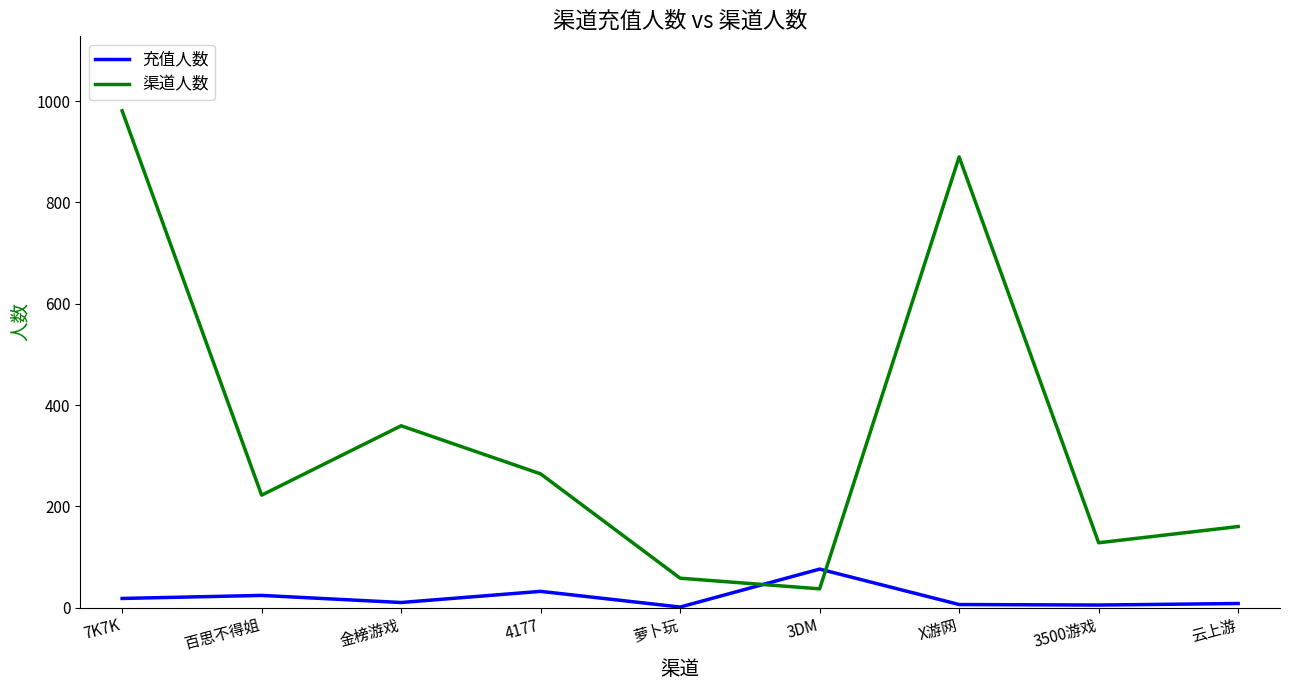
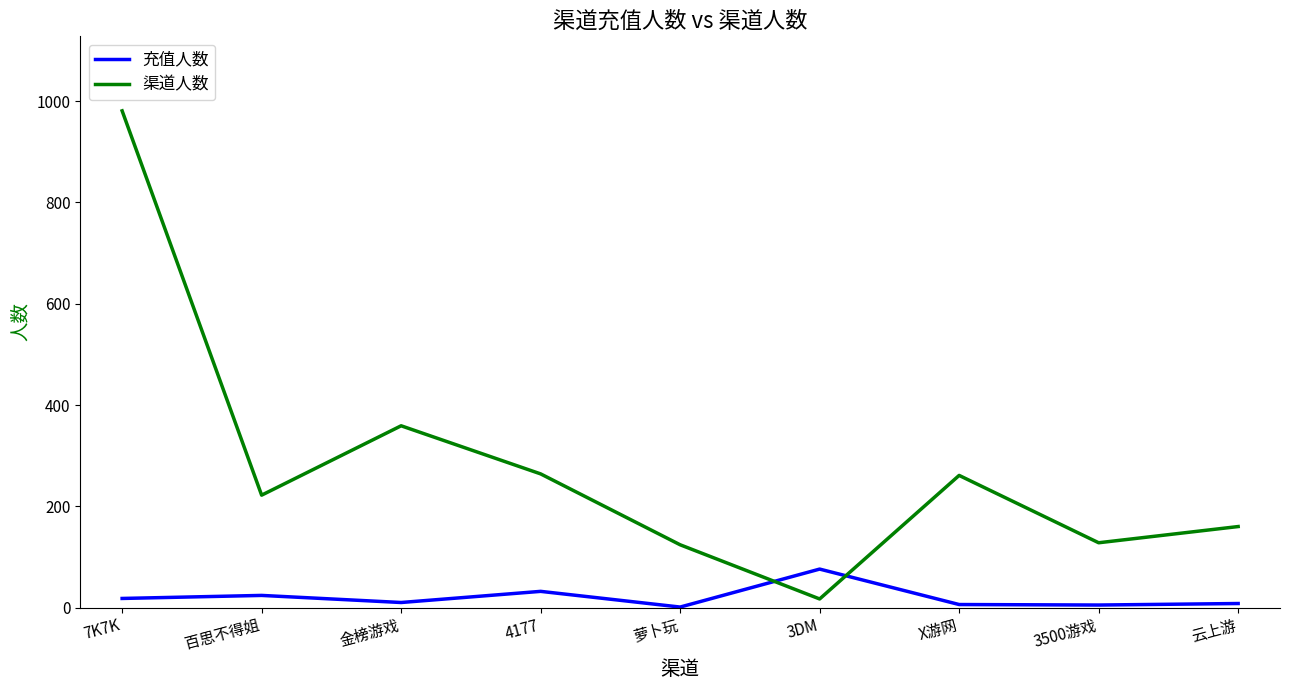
  {
    "充值人数": {
      "7K7K": 20,
      "百思不得姐": 20,
      "金榜游戏": 10,
      "4177": 30,
      "萝卜玩": 0,
      "3DM": 80,
      "X游网": 10,
      "3500游戏": 10,
      "云上游": 10
    },
    "渠道人数": {
      "7K7K": 980,
      "百思不得姐": 220,
      "金榜游戏": 360,
      "4177": 260,
-     "萝卜玩": 60,
-     "3DM": 40,
-     "X游网": 890,
+     "萝卜玩": 120,
+     "3DM": 20,
+     "X游网": 260,
      "3500游戏": 130,
      "云上游": 160
    }
  }
